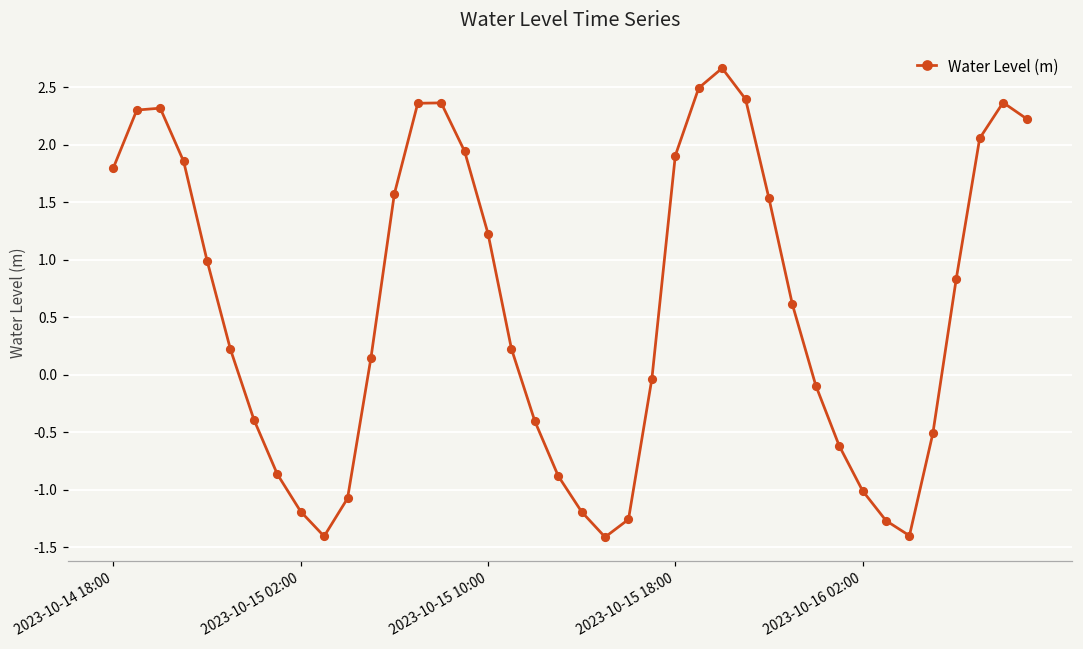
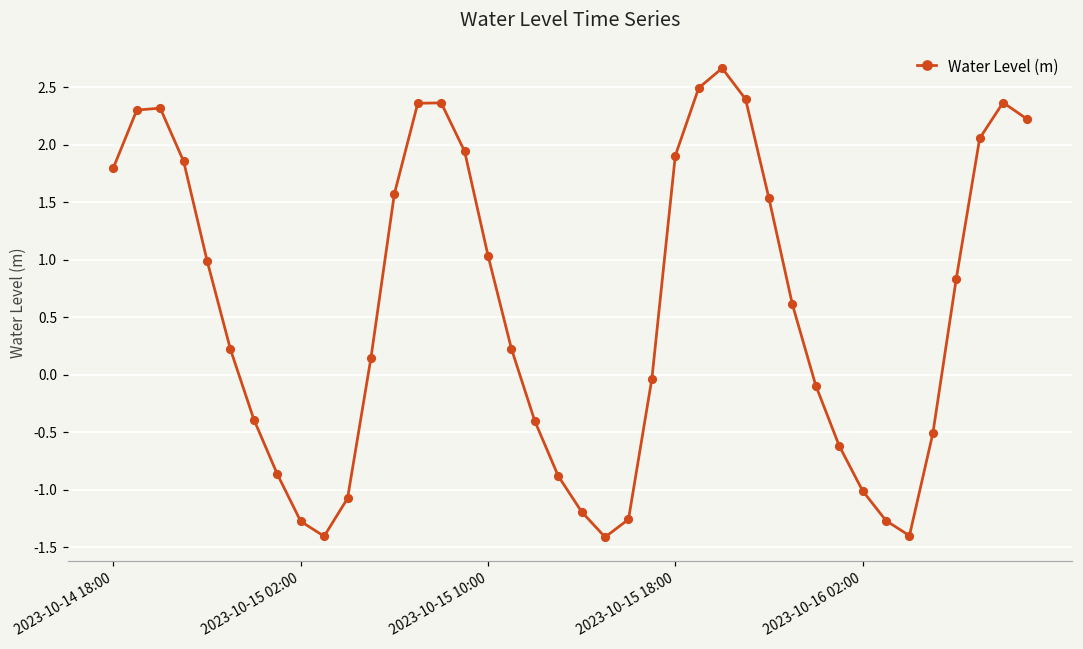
  {
    "2023-10-14 18:00": 1.80,
-   "2023-10-15 02:00": -1.19,
-   "2023-10-15 10:00": 1.23,
+   "2023-10-15 02:00": -1.28,
+   "2023-10-15 10:00": 1.04,
    "2023-10-15 18:00": 1.91,
    "2023-10-16 02:00": -1.01
  }
